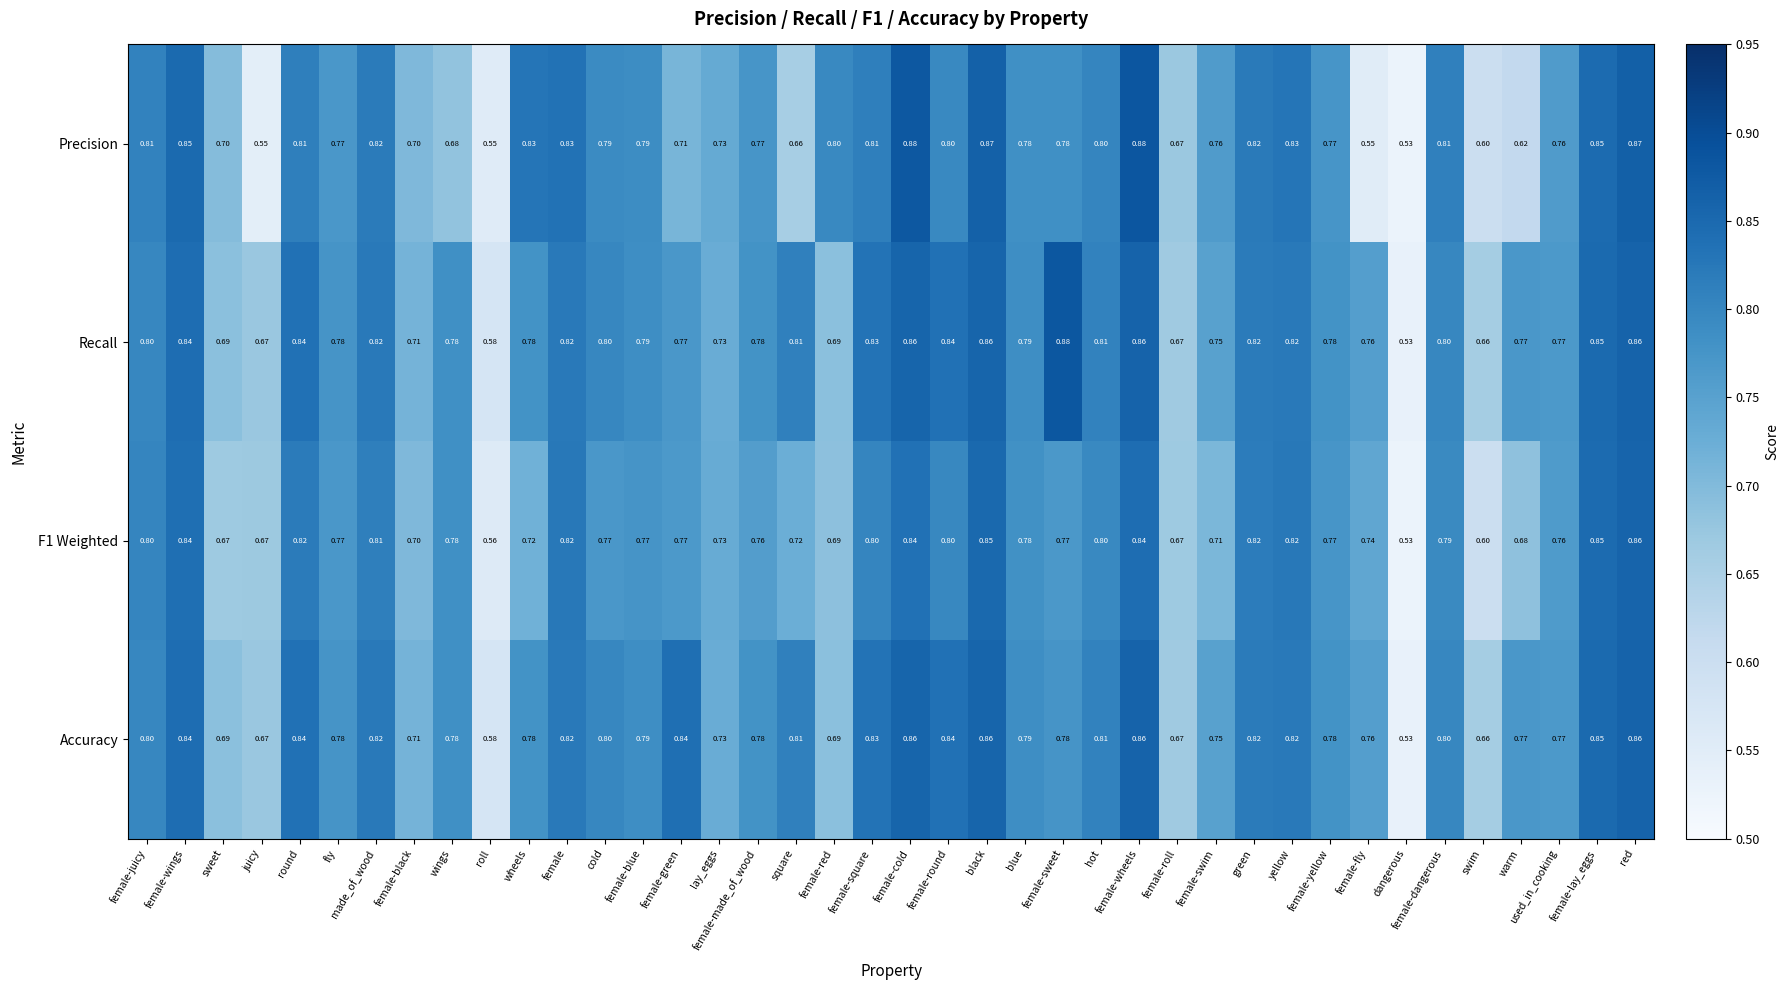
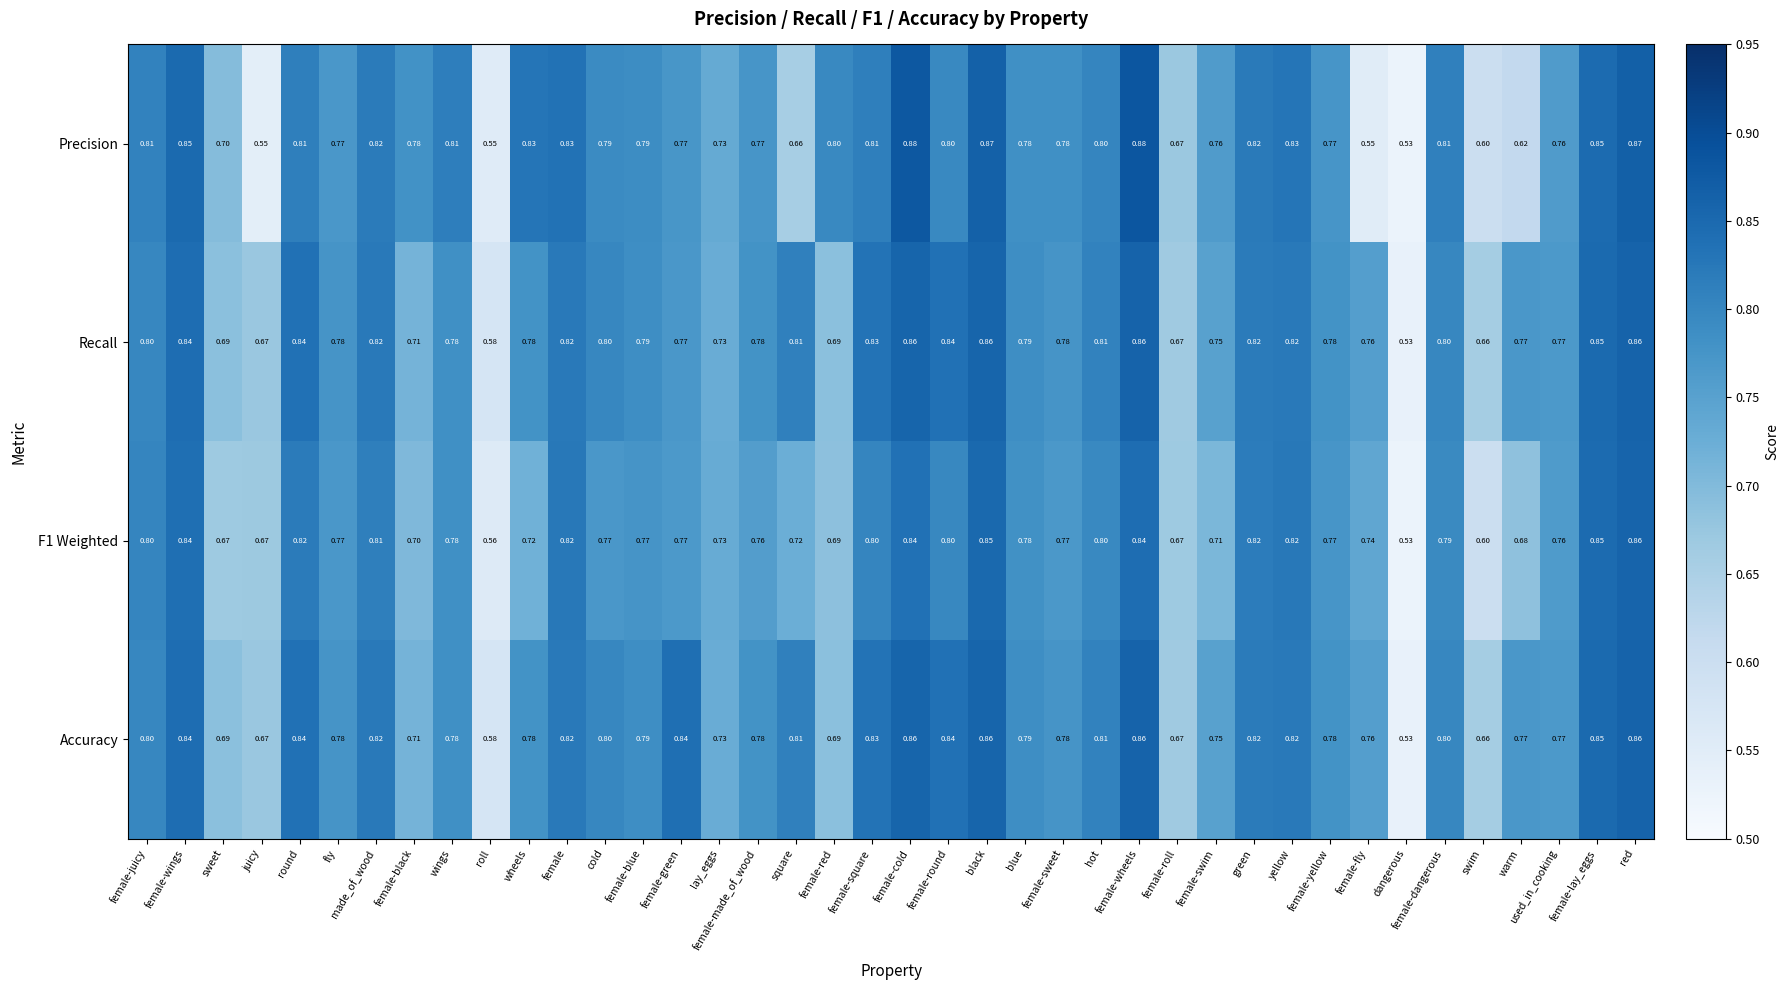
  {
    "Precision": {
      "female-juicy": 0.81,
      "female-wings": 0.85,
      "sweet": 0.70,
      "juicy": 0.55,
      "round": 0.81,
      "fly": 0.77,
      "made_of_wood": 0.82,
-     "female-black": 0.70,
-     "wings": 0.68,
+     "female-black": 0.78,
+     "wings": 0.81,
      "roll": 0.55,
      "wheels": 0.83,
      "female": 0.83,
      "cold": 0.79,
      "female-blue": 0.79,
-     "female-green": 0.71,
+     "female-green": 0.77,
      "lay_eggs": 0.73,
      "female-made_of_wood": 0.77,
      "square": 0.66,
      "female-red": 0.80,
      "female-square": 0.81,
      "female-cold": 0.88,
      "female-round": 0.80,
      "black": 0.87,
      "blue": 0.78,
      "female-sweet": 0.78,
      "hot": 0.80,
      "female-wheels": 0.88,
      "female-roll": 0.67,
      "female-swim": 0.76,
      "green": 0.82,
      "yellow": 0.83,
      "female-yellow": 0.77,
      "female-fly": 0.55,
      "dangerous": 0.53,
      "female-dangerous": 0.81,
      "swim": 0.60,
      "warm": 0.62,
      "used_in_cooking": 0.76,
      "female-lay_eggs": 0.85,
      "red": 0.87
    },
    "Recall": {
      "female-juicy": 0.80,
      "female-wings": 0.84,
      "sweet": 0.69,
      "juicy": 0.67,
      "round": 0.84,
      "fly": 0.78,
      "made_of_wood": 0.82,
      "female-black": 0.71,
      "wings": 0.78,
      "roll": 0.58,
      "wheels": 0.78,
      "female": 0.82,
      "cold": 0.80,
      "female-blue": 0.79,
      "female-green": 0.77,
      "lay_eggs": 0.73,
      "female-made_of_wood": 0.78,
      "square": 0.81,
      "female-red": 0.69,
      "female-square": 0.83,
      "female-cold": 0.86,
      "female-round": 0.84,
      "black": 0.86,
      "blue": 0.79,
-     "female-sweet": 0.88,
+     "female-sweet": 0.78,
      "hot": 0.81,
      "female-wheels": 0.86,
      "female-roll": 0.67,
      "female-swim": 0.75,
      "green": 0.82,
      "yellow": 0.82,
      "female-yellow": 0.78,
      "female-fly": 0.76,
      "dangerous": 0.53,
      "female-dangerous": 0.80,
      "swim": 0.66,
      "warm": 0.77,
      "used_in_cooking": 0.77,
      "female-lay_eggs": 0.85,
      "red": 0.86
    },
    "F1 Weighted": {
      "female-juicy": 0.80,
      "female-wings": 0.84,
      "sweet": 0.67,
      "juicy": 0.67,
      "round": 0.82,
      "fly": 0.77,
      "made_of_wood": 0.81,
      "female-black": 0.70,
      "wings": 0.78,
      "roll": 0.56,
      "wheels": 0.72,
      "female": 0.82,
      "cold": 0.77,
      "female-blue": 0.77,
      "female-green": 0.77,
      "lay_eggs": 0.73,
      "female-made_of_wood": 0.76,
      "square": 0.72,
      "female-red": 0.69,
      "female-square": 0.80,
      "female-cold": 0.84,
      "female-round": 0.80,
      "black": 0.85,
      "blue": 0.78,
      "female-sweet": 0.77,
      "hot": 0.80,
      "female-wheels": 0.84,
      "female-roll": 0.67,
      "female-swim": 0.71,
      "green": 0.82,
      "yellow": 0.82,
      "female-yellow": 0.77,
      "female-fly": 0.74,
      "dangerous": 0.53,
      "female-dangerous": 0.79,
      "swim": 0.60,
      "warm": 0.68,
      "used_in_cooking": 0.76,
      "female-lay_eggs": 0.85,
      "red": 0.86
    },
    "Accuracy": {
      "female-juicy": 0.80,
      "female-wings": 0.84,
      "sweet": 0.69,
      "juicy": 0.67,
      "round": 0.84,
      "fly": 0.78,
      "made_of_wood": 0.82,
      "female-black": 0.71,
      "wings": 0.78,
      "roll": 0.58,
      "wheels": 0.78,
      "female": 0.82,
      "cold": 0.80,
      "female-blue": 0.79,
      "female-green": 0.84,
      "lay_eggs": 0.73,
      "female-made_of_wood": 0.78,
      "square": 0.81,
      "female-red": 0.69,
      "female-square": 0.83,
      "female-cold": 0.86,
      "female-round": 0.84,
      "black": 0.86,
      "blue": 0.79,
      "female-sweet": 0.78,
      "hot": 0.81,
      "female-wheels": 0.86,
      "female-roll": 0.67,
      "female-swim": 0.75,
      "green": 0.82,
      "yellow": 0.82,
      "female-yellow": 0.78,
      "female-fly": 0.76,
      "dangerous": 0.53,
      "female-dangerous": 0.80,
      "swim": 0.66,
      "warm": 0.77,
      "used_in_cooking": 0.77,
      "female-lay_eggs": 0.85,
      "red": 0.86
    }
  }
